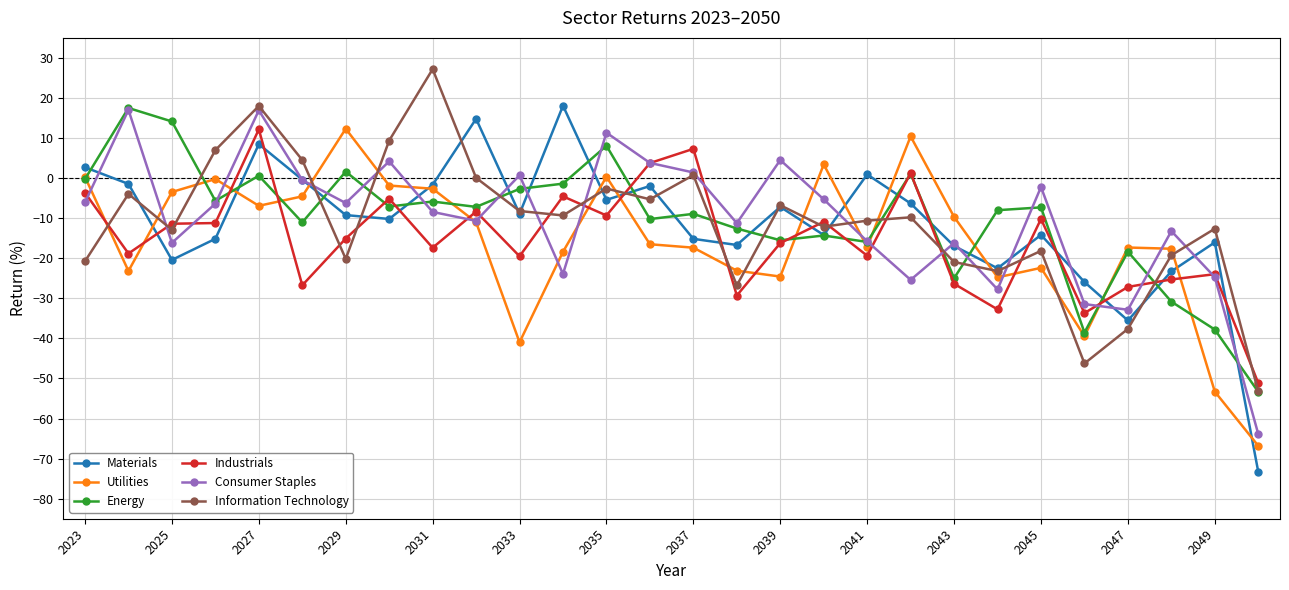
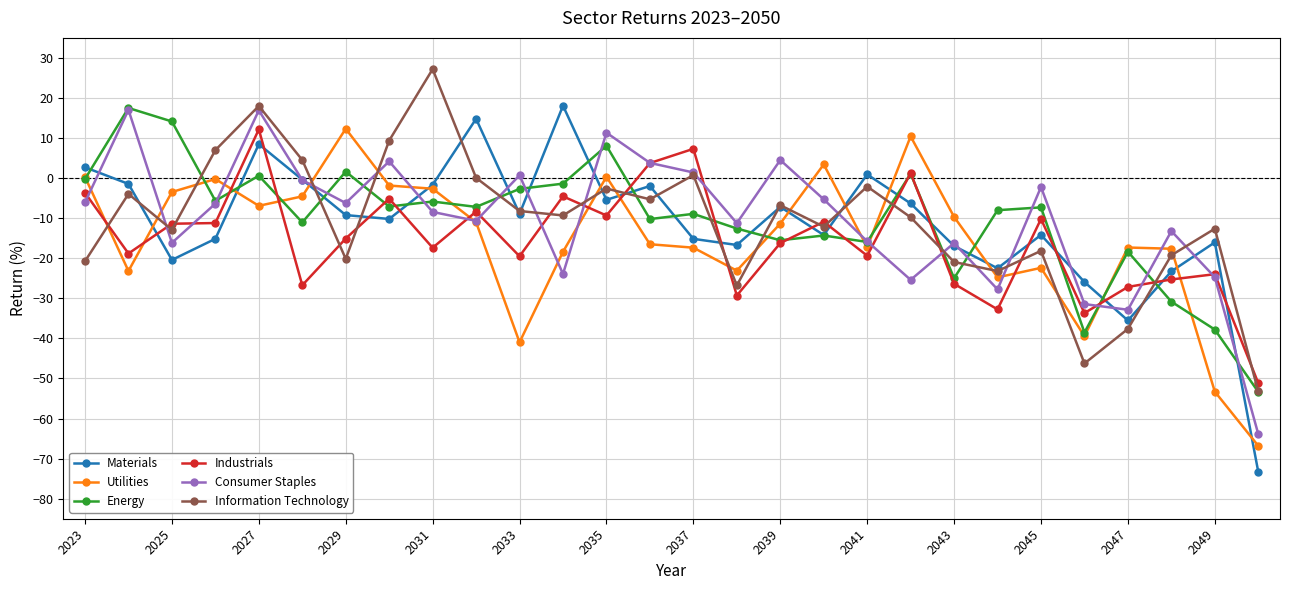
  {
    "Materials": {
      "2023": 3,
      "2025": -20,
      "2027": 8,
      "2029": -9,
      "2031": -2,
      "2033": -9,
      "2035": -5,
      "2037": -15,
      "2041": 1,
      "2043": -17,
      "2045": -14,
      "2047": -36,
      "2049": -16
    },
    "Utilities": {
      "2025": -3,
      "2027": -7,
      "2029": 12,
      "2031": -3,
      "2033": -41,
      "2035": 0,
      "2037": -17,
-     "2039": -25,
+     "2039": -11,
      "2041": -17,
      "2043": -10,
      "2045": -22,
      "2047": -17,
      "2049": -53
    },
    "Energy": {
      "2025": 14,
      "2027": 1,
      "2029": 2,
      "2031": -6,
      "2033": -3,
      "2035": 8,
      "2037": -9,
      "2039": -16,
      "2043": -25,
      "2045": -7,
      "2047": -18,
      "2049": -38
    },
    "Industrials": {
      "2023": -4,
      "2025": -11,
      "2027": 12,
      "2029": -15,
      "2031": -17,
      "2033": -19,
      "2035": -9,
      "2037": 7,
      "2039": -16,
      "2041": -19,
      "2043": -26,
      "2045": -10,
      "2047": -27,
      "2049": -24
    },
    "Consumer Staples": {
      "2023": -6,
      "2025": -16,
      "2027": 17,
      "2029": -6,
      "2031": -8,
      "2033": 1,
      "2035": 11,
      "2037": 1,
      "2039": 5,
      "2043": -16,
      "2045": -2,
      "2047": -33,
      "2049": -25
    },
    "Information Technology": {
      "2023": -21,
      "2025": -13,
      "2027": 18,
      "2029": -20,
      "2031": 27,
      "2033": -8,
      "2035": -3,
      "2037": 1,
-     "2041": -11,
+     "2041": -2,
      "2043": -21,
      "2045": -18,
      "2047": -38,
      "2049": -13
    }
  }
